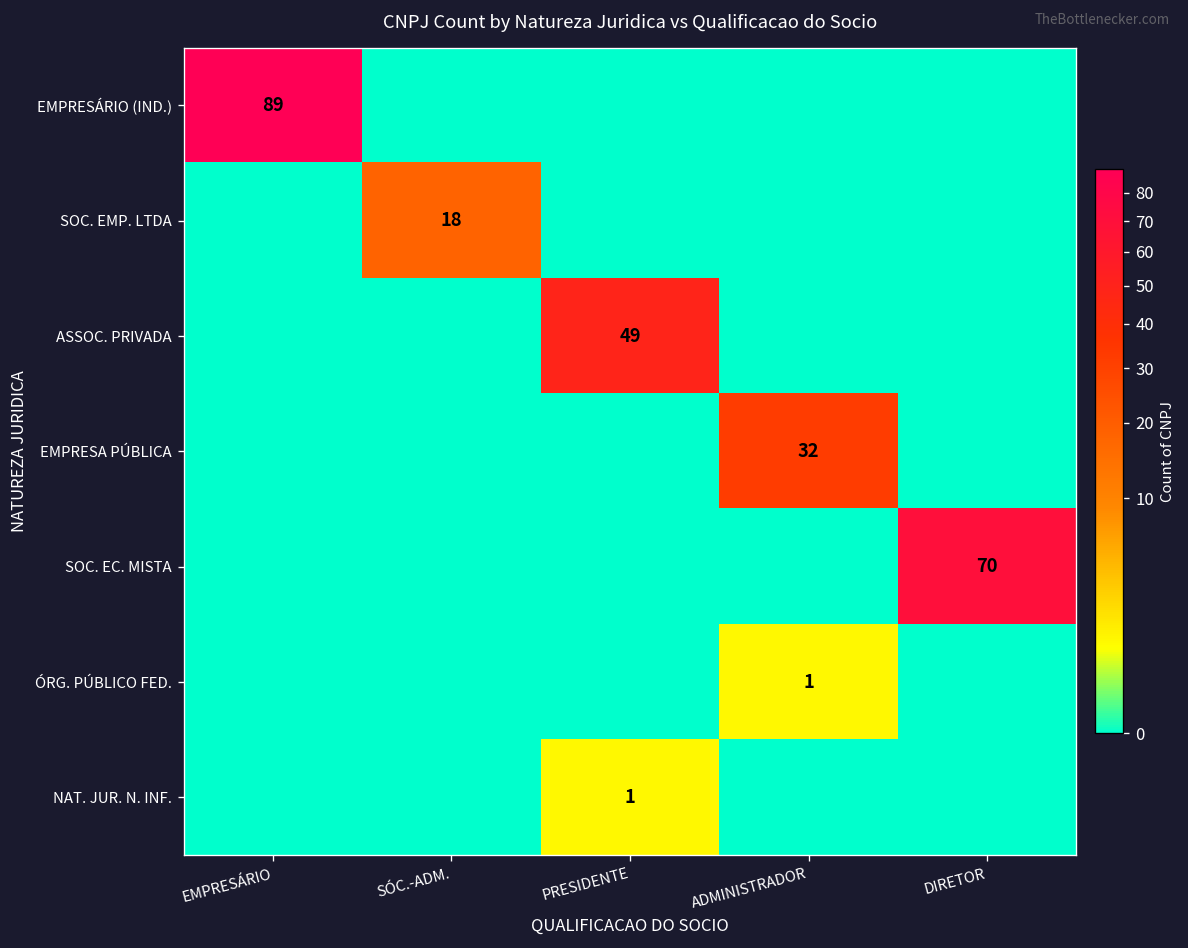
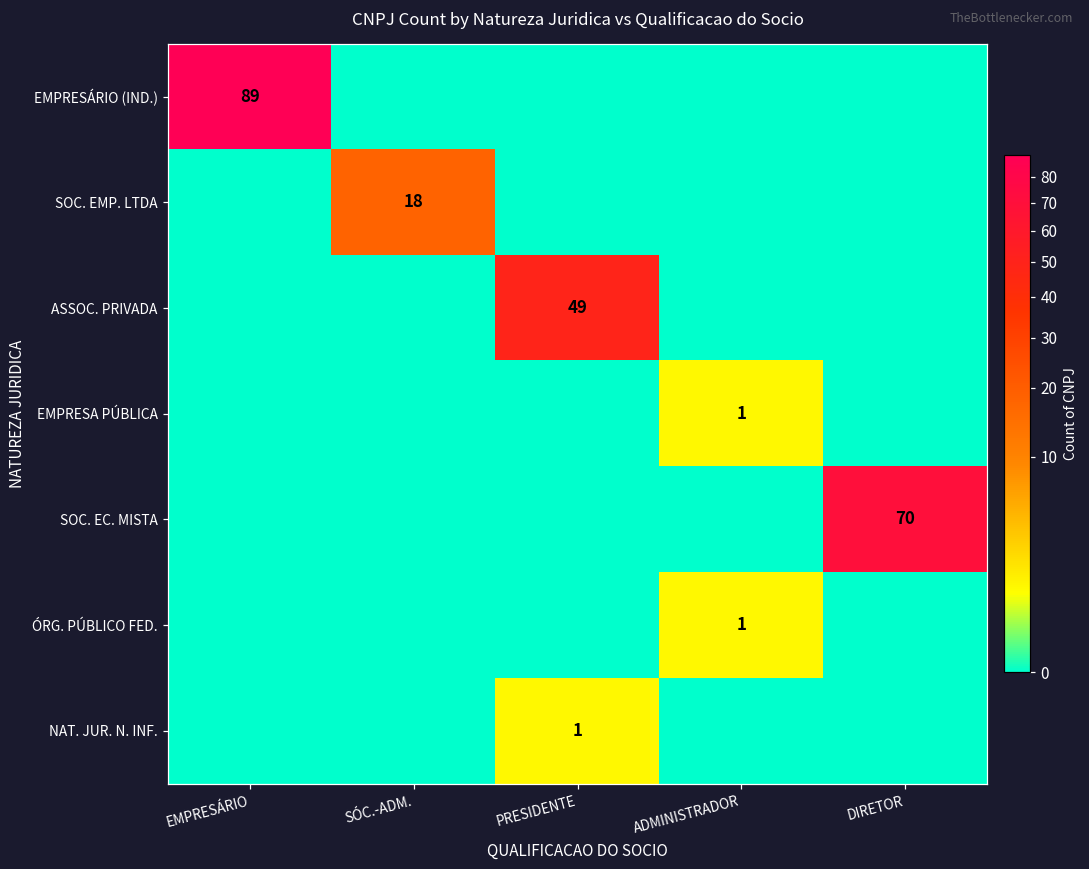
  {
    "EMPRESÁRIO (IND.)": {
      "EMPRESÁRIO": 89
    },
    "SOC. EMP. LTDA": {
      "SÓC.-ADM.": 18
    },
    "ASSOC. PRIVADA": {
      "PRESIDENTE": 49
    },
    "EMPRESA PÚBLICA": {
-     "ADMINISTRADOR": 32
+     "ADMINISTRADOR": 1
    },
    "SOC. EC. MISTA": {
      "DIRETOR": 70
    },
    "ÓRG. PÚBLICO FED.": {
      "ADMINISTRADOR": 1
    },
    "NAT. JUR. N. INF.": {
      "PRESIDENTE": 1
    }
  }
